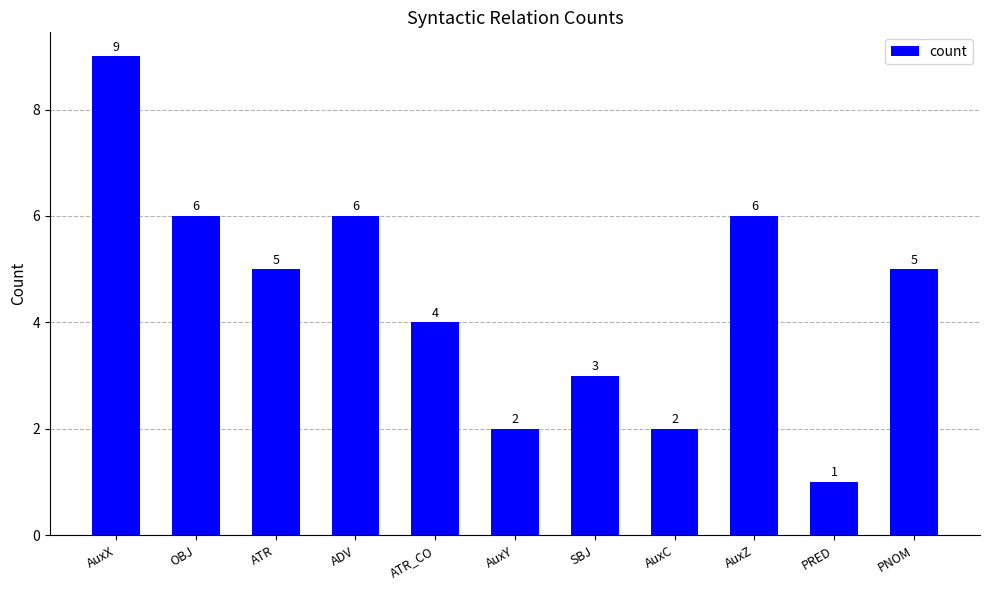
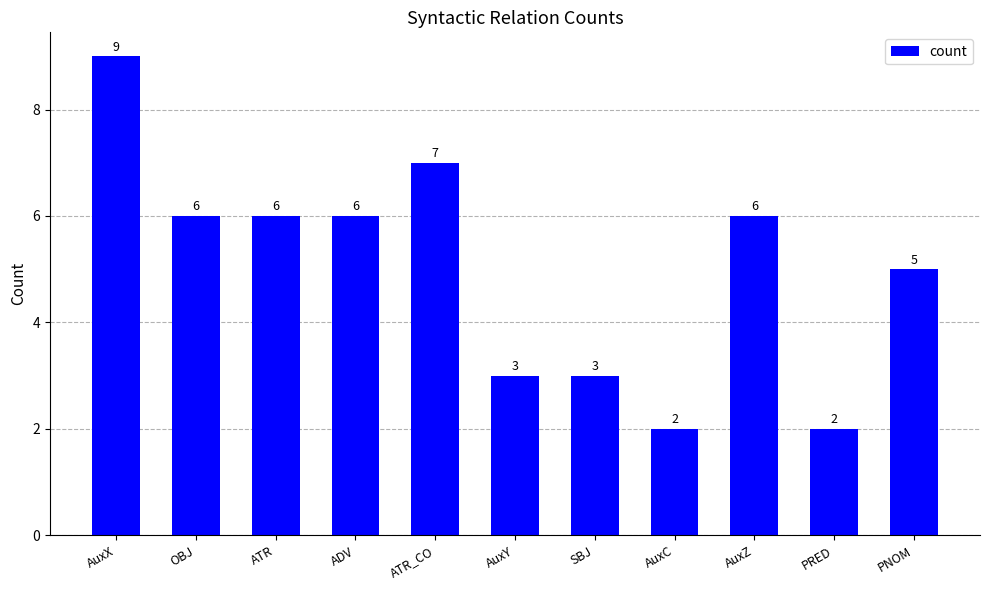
  {
    "AuxX": 9,
    "OBJ": 6,
-   "ATR": 5,
+   "ATR": 6,
    "ADV": 6,
-   "ATR_CO": 4,
-   "AuxY": 2,
+   "ATR_CO": 7,
+   "AuxY": 3,
    "SBJ": 3,
    "AuxC": 2,
    "AuxZ": 6,
-   "PRED": 1,
+   "PRED": 2,
    "PNOM": 5
  }
